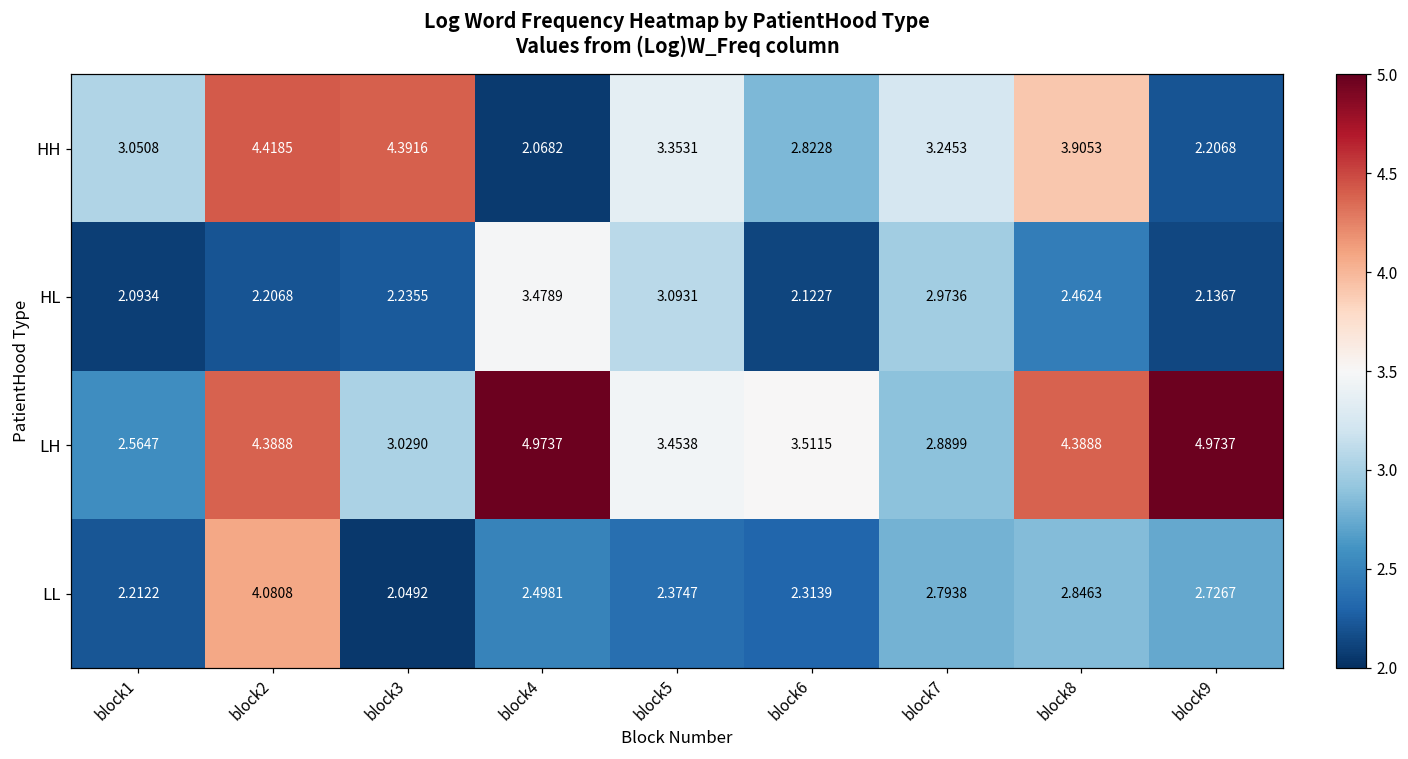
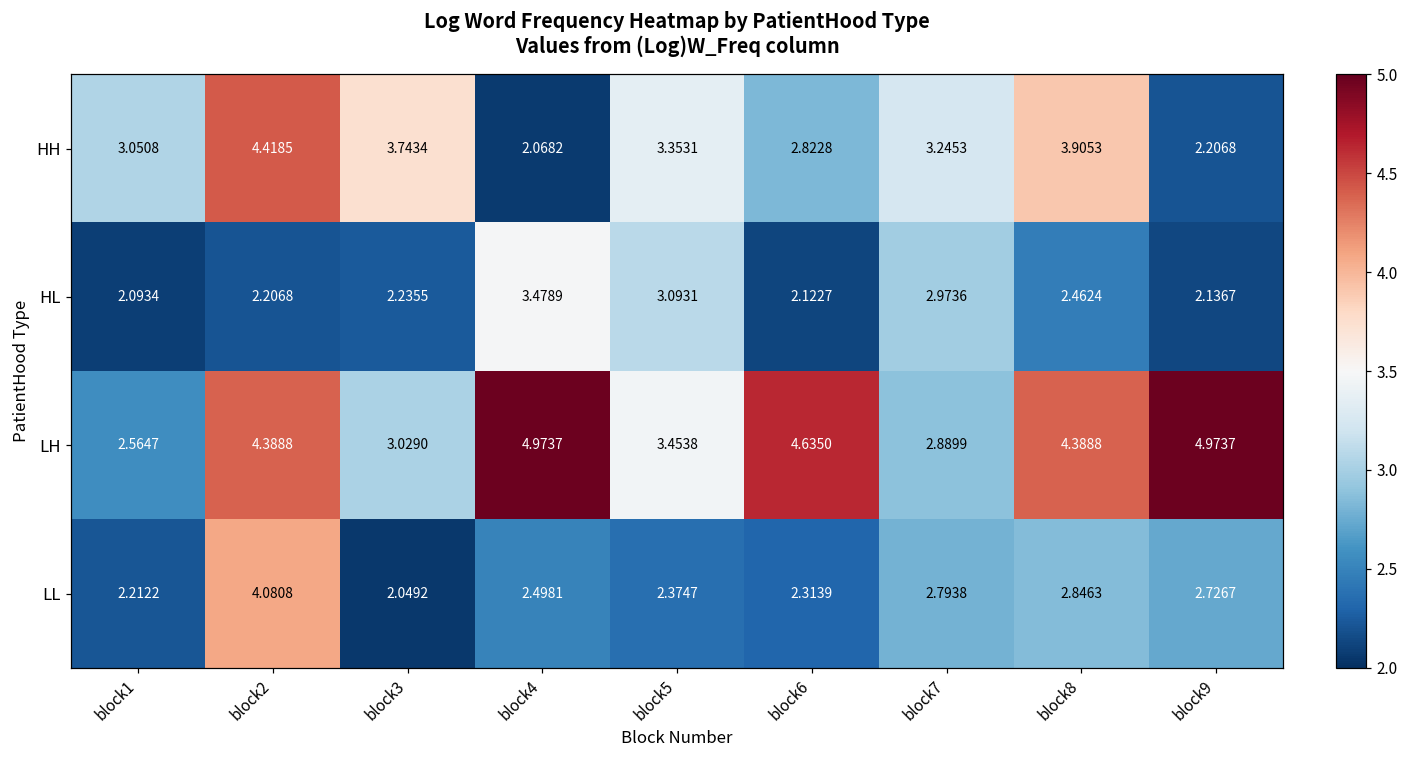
  {
    "HH": {
      "block1": 3.0508,
      "block2": 4.4185,
-     "block3": 4.3916,
+     "block3": 3.7434,
      "block4": 2.0682,
      "block5": 3.3531,
      "block6": 2.8228,
      "block7": 3.2453,
      "block8": 3.9053,
      "block9": 2.2068
    },
    "HL": {
      "block1": 2.0934,
      "block2": 2.2068,
      "block3": 2.2355,
      "block4": 3.4789,
      "block5": 3.0931,
      "block6": 2.1227,
      "block7": 2.9736,
      "block8": 2.4624,
      "block9": 2.1367
    },
    "LH": {
      "block1": 2.5647,
      "block2": 4.3888,
      "block3": 3.0290,
      "block4": 4.9737,
      "block5": 3.4538,
-     "block6": 3.5115,
+     "block6": 4.6350,
      "block7": 2.8899,
      "block8": 4.3888,
      "block9": 4.9737
    },
    "LL": {
      "block1": 2.2122,
      "block2": 4.0808,
      "block3": 2.0492,
      "block4": 2.4981,
      "block5": 2.3747,
      "block6": 2.3139,
      "block7": 2.7938,
      "block8": 2.8463,
      "block9": 2.7267
    }
  }
